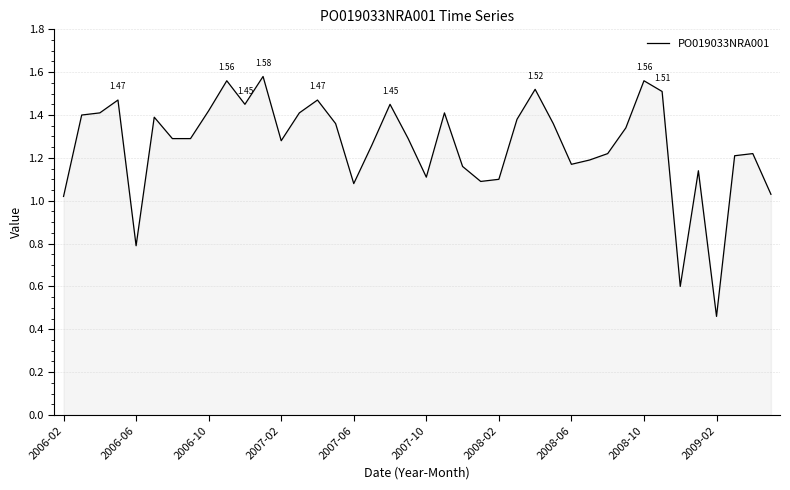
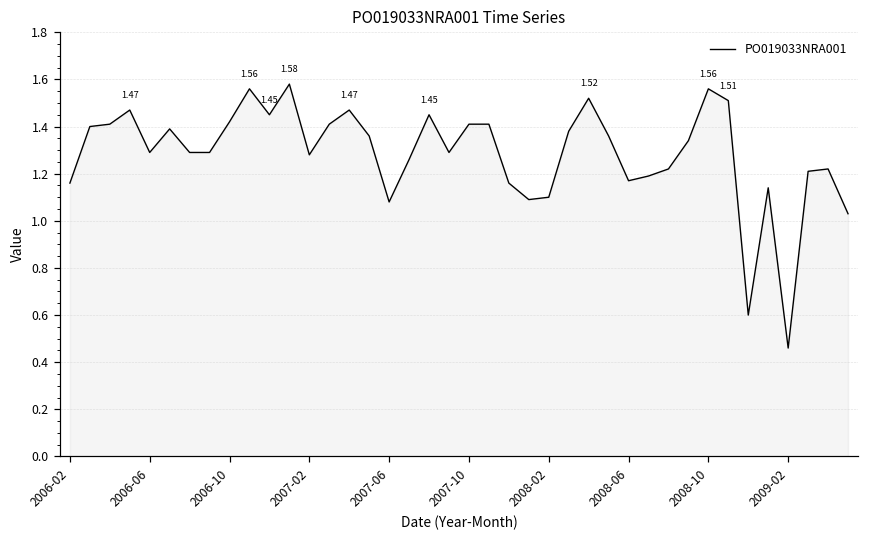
  {
-   "2006-02": 1.02,
-   "2006-06": 0.79,
+   "2006-02": 1.16,
+   "2006-06": 1.29,
    "2006-10": 1.42,
    "2007-02": 1.28,
    "2007-06": 1.08,
-   "2007-10": 1.11,
+   "2007-10": 1.41,
    "2008-02": 1.10,
    "2008-06": 1.17,
    "2009-02": 0.46
  }
